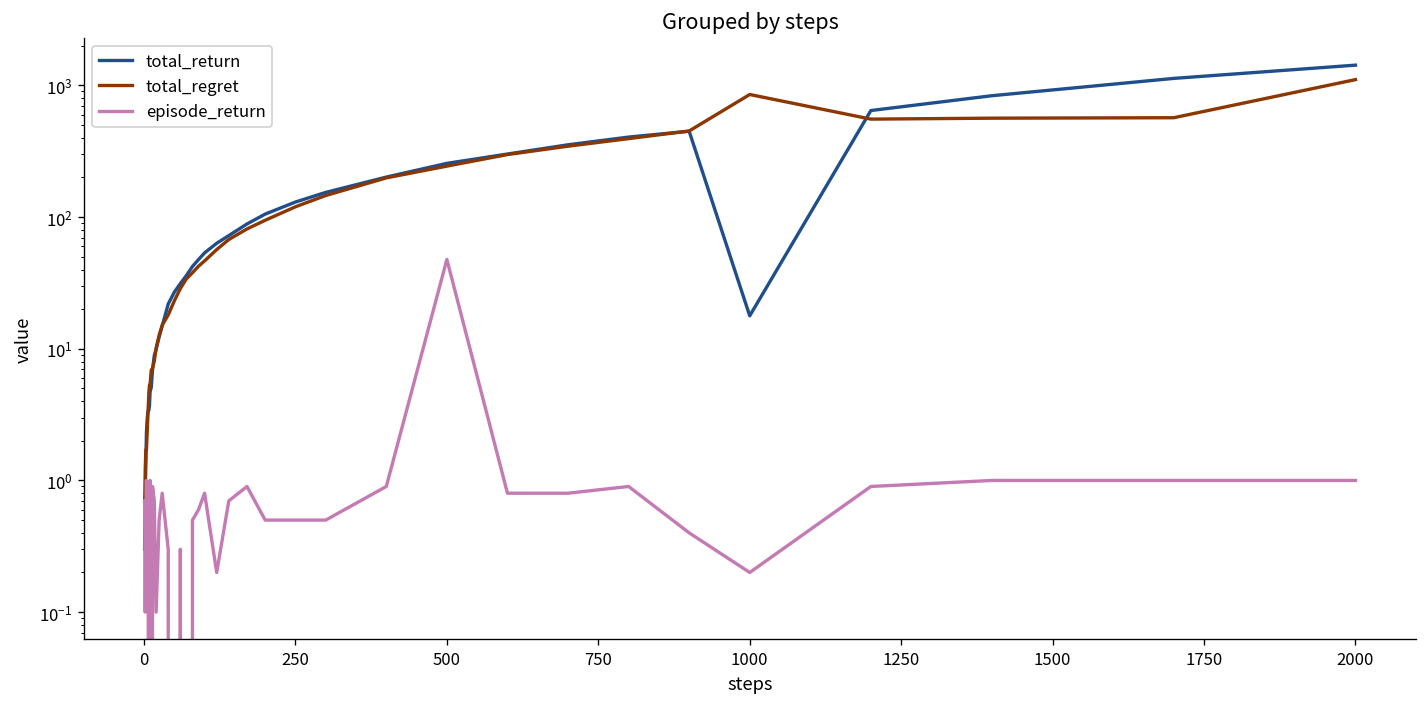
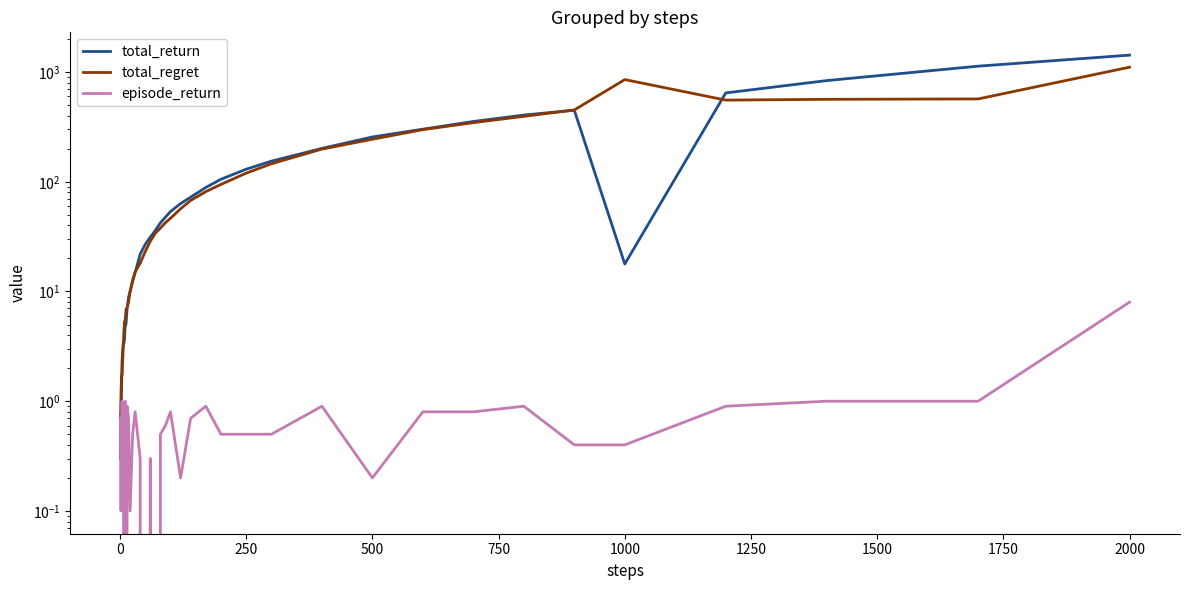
  {
    "total_return": {
      "250": 130,
      "1000": 18,
      "2000": 1400
    },
    "total_regret": {
      "250": 120,
      "1000": 900,
      "2000": 1100
    },
    "episode_return": {
      "250": 0.5,
-     "500": 50,
-     "1000": 0.2,
-     "2000": 1
+     "500": 0.2,
+     "1000": 0.4,
+     "2000": 8
    }
  }
